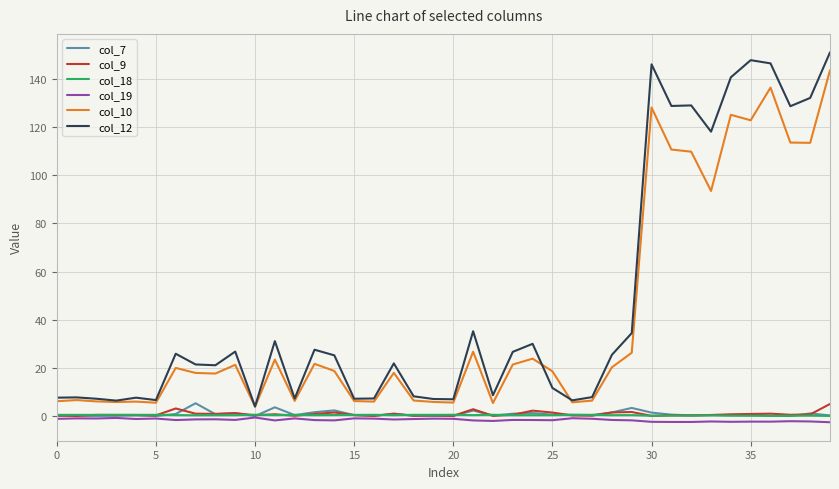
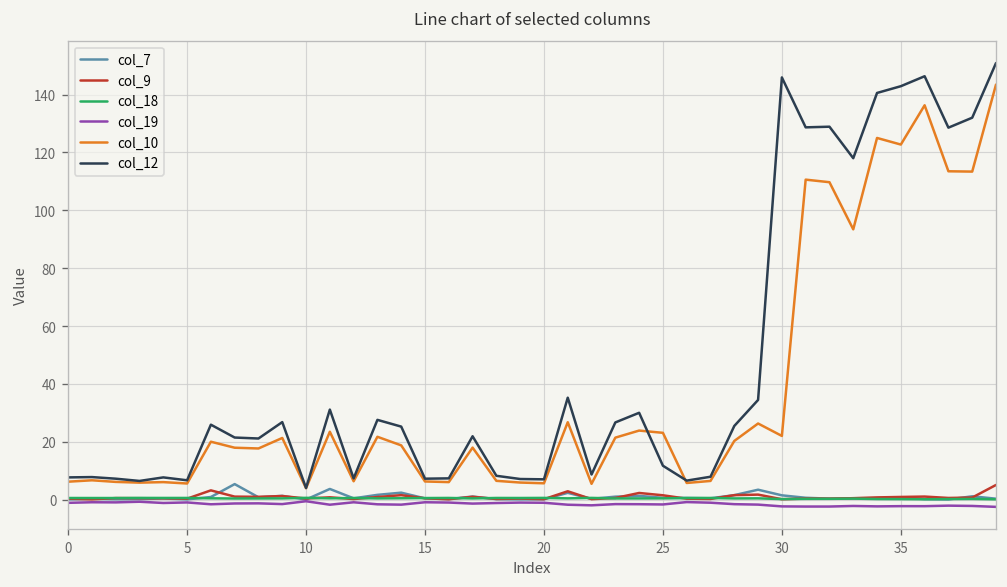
  {
    "col_7": {
      "30": 1
    },
    "col_19": {
      "0": -1,
      "15": -1,
      "20": -1,
      "25": -2,
      "30": -2,
      "35": -2
    },
    "col_10": {
      "0": 6,
      "5": 6,
      "20": 6,
-     "25": 19,
-     "30": 128,
+     "25": 23,
+     "30": 22,
      "35": 123
    },
    "col_12": {
      "0": 8,
      "5": 7,
      "20": 7,
      "25": 12,
      "30": 146,
-     "35": 148
+     "35": 143
    }
  }
